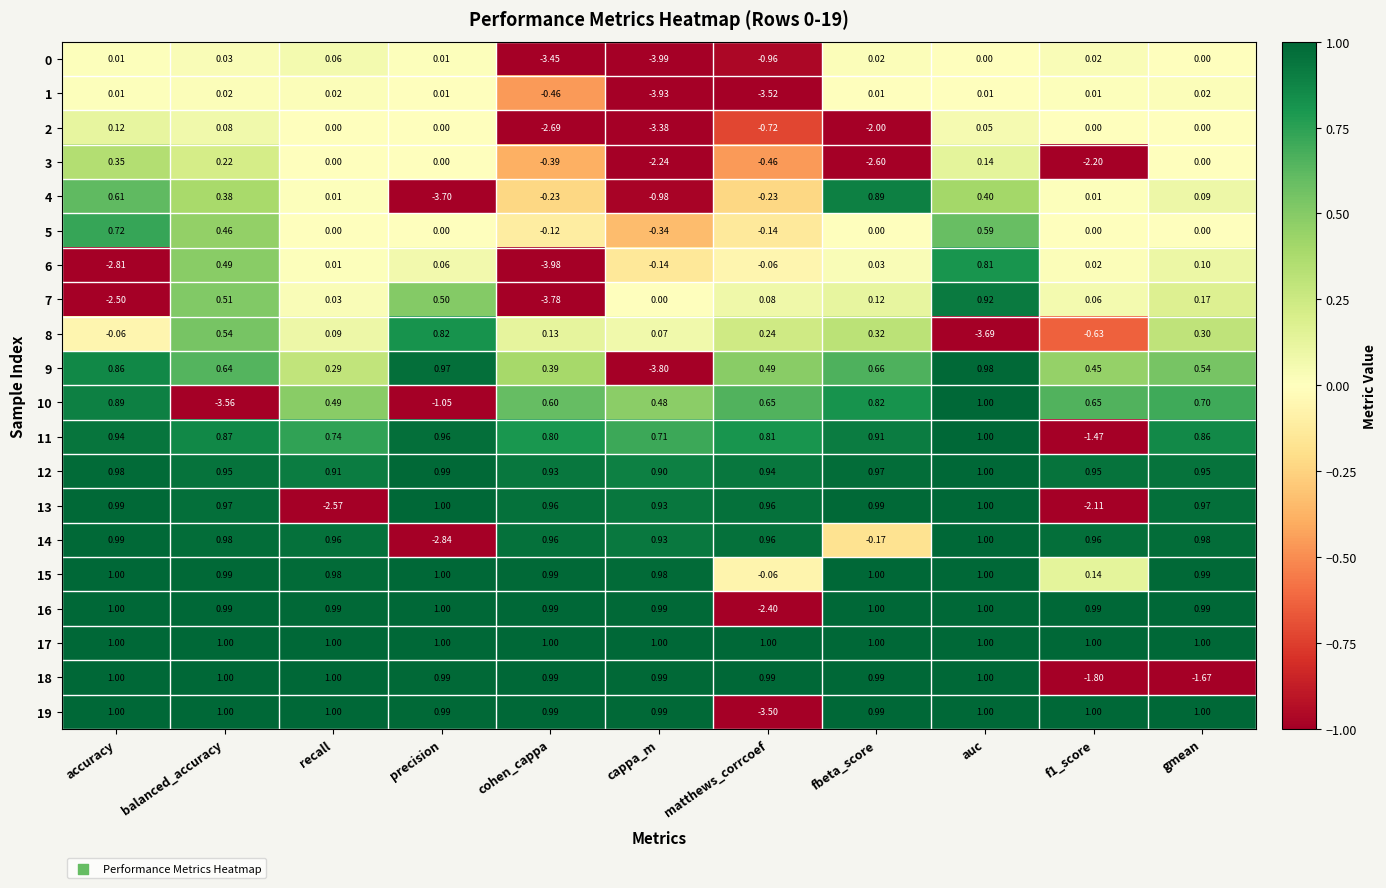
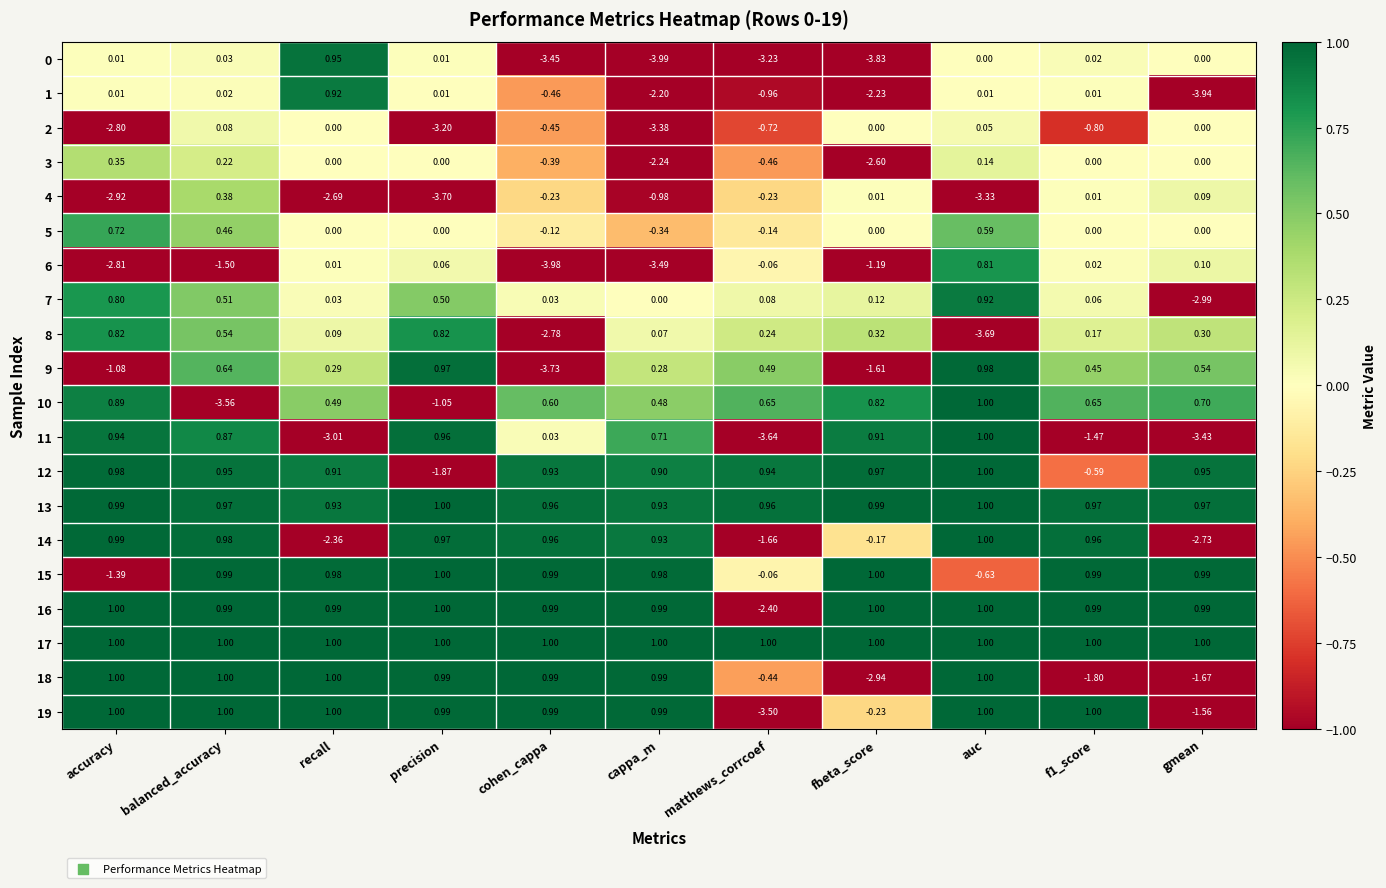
  {
    "0": {
      "accuracy": 0.01,
      "balanced_accuracy": 0.03,
-     "recall": 0.06,
+     "recall": 0.95,
      "precision": 0.01,
      "cohen_cappa": -3.45,
      "cappa_m": -3.99,
-     "matthews_corrcoef": -0.96,
-     "fbeta_score": 0.02,
+     "matthews_corrcoef": -3.23,
+     "fbeta_score": -3.83,
      "auc": 0.00,
      "f1_score": 0.02,
      "gmean": 0.00
    },
    "1": {
      "accuracy": 0.01,
      "balanced_accuracy": 0.02,
-     "recall": 0.02,
+     "recall": 0.92,
      "precision": 0.01,
      "cohen_cappa": -0.46,
-     "cappa_m": -3.93,
-     "matthews_corrcoef": -3.52,
-     "fbeta_score": 0.01,
+     "cappa_m": -2.20,
+     "matthews_corrcoef": -0.96,
+     "fbeta_score": -2.23,
      "auc": 0.01,
      "f1_score": 0.01,
-     "gmean": 0.02
+     "gmean": -3.94
    },
    "2": {
-     "accuracy": 0.12,
+     "accuracy": -2.80,
      "balanced_accuracy": 0.08,
      "recall": 0.00,
-     "precision": 0.00,
-     "cohen_cappa": -2.69,
+     "precision": -3.20,
+     "cohen_cappa": -0.45,
      "cappa_m": -3.38,
      "matthews_corrcoef": -0.72,
-     "fbeta_score": -2.00,
+     "fbeta_score": 0.00,
      "auc": 0.05,
-     "f1_score": 0.00,
+     "f1_score": -0.80,
      "gmean": 0.00
    },
    "3": {
      "accuracy": 0.35,
      "balanced_accuracy": 0.22,
      "recall": 0.00,
      "precision": 0.00,
      "cohen_cappa": -0.39,
      "cappa_m": -2.24,
      "matthews_corrcoef": -0.46,
      "fbeta_score": -2.60,
      "auc": 0.14,
-     "f1_score": -2.20,
+     "f1_score": 0.00,
      "gmean": 0.00
    },
    "4": {
-     "accuracy": 0.61,
+     "accuracy": -2.92,
      "balanced_accuracy": 0.38,
-     "recall": 0.01,
+     "recall": -2.69,
      "precision": -3.70,
      "cohen_cappa": -0.23,
      "cappa_m": -0.98,
      "matthews_corrcoef": -0.23,
-     "fbeta_score": 0.89,
-     "auc": 0.40,
+     "fbeta_score": 0.01,
+     "auc": -3.33,
      "f1_score": 0.01,
      "gmean": 0.09
    },
    "6": {
      "accuracy": -2.81,
-     "balanced_accuracy": 0.49,
+     "balanced_accuracy": -1.50,
      "recall": 0.01,
      "precision": 0.06,
      "cohen_cappa": -3.98,
-     "cappa_m": -0.14,
+     "cappa_m": -3.49,
      "matthews_corrcoef": -0.06,
-     "fbeta_score": 0.03,
+     "fbeta_score": -1.19,
      "auc": 0.81,
      "f1_score": 0.02,
      "gmean": 0.10
    },
    "7": {
-     "accuracy": -2.50,
+     "accuracy": 0.80,
      "balanced_accuracy": 0.51,
      "recall": 0.03,
      "precision": 0.50,
-     "cohen_cappa": -3.78,
+     "cohen_cappa": 0.03,
      "cappa_m": 0.00,
      "matthews_corrcoef": 0.08,
      "fbeta_score": 0.12,
      "auc": 0.92,
      "f1_score": 0.06,
-     "gmean": 0.17
+     "gmean": -2.99
    },
    "8": {
-     "accuracy": -0.06,
+     "accuracy": 0.82,
      "balanced_accuracy": 0.54,
      "recall": 0.09,
      "precision": 0.82,
-     "cohen_cappa": 0.13,
+     "cohen_cappa": -2.78,
      "cappa_m": 0.07,
      "matthews_corrcoef": 0.24,
      "fbeta_score": 0.32,
      "auc": -3.69,
-     "f1_score": -0.63,
+     "f1_score": 0.17,
      "gmean": 0.30
    },
    "9": {
-     "accuracy": 0.86,
+     "accuracy": -1.08,
      "balanced_accuracy": 0.64,
      "recall": 0.29,
      "precision": 0.97,
-     "cohen_cappa": 0.39,
-     "cappa_m": -3.80,
+     "cohen_cappa": -3.73,
+     "cappa_m": 0.28,
      "matthews_corrcoef": 0.49,
-     "fbeta_score": 0.66,
+     "fbeta_score": -1.61,
      "auc": 0.98,
      "f1_score": 0.45,
      "gmean": 0.54
    },
    "11": {
      "accuracy": 0.94,
      "balanced_accuracy": 0.87,
-     "recall": 0.74,
+     "recall": -3.01,
      "precision": 0.96,
-     "cohen_cappa": 0.80,
+     "cohen_cappa": 0.03,
      "cappa_m": 0.71,
-     "matthews_corrcoef": 0.81,
+     "matthews_corrcoef": -3.64,
      "fbeta_score": 0.91,
      "auc": 1.00,
      "f1_score": -1.47,
-     "gmean": 0.86
+     "gmean": -3.43
    },
    "12": {
      "accuracy": 0.98,
      "balanced_accuracy": 0.95,
      "recall": 0.91,
-     "precision": 0.99,
+     "precision": -1.87,
      "cohen_cappa": 0.93,
      "cappa_m": 0.90,
      "matthews_corrcoef": 0.94,
      "fbeta_score": 0.97,
      "auc": 1.00,
-     "f1_score": 0.95,
+     "f1_score": -0.59,
      "gmean": 0.95
    },
    "13": {
      "accuracy": 0.99,
      "balanced_accuracy": 0.97,
-     "recall": -2.57,
+     "recall": 0.93,
      "precision": 1.00,
      "cohen_cappa": 0.96,
      "cappa_m": 0.93,
      "matthews_corrcoef": 0.96,
      "fbeta_score": 0.99,
      "auc": 1.00,
-     "f1_score": -2.11,
+     "f1_score": 0.97,
      "gmean": 0.97
    },
    "14": {
      "accuracy": 0.99,
      "balanced_accuracy": 0.98,
-     "recall": 0.96,
-     "precision": -2.84,
+     "recall": -2.36,
+     "precision": 0.97,
      "cohen_cappa": 0.96,
      "cappa_m": 0.93,
-     "matthews_corrcoef": 0.96,
+     "matthews_corrcoef": -1.66,
      "fbeta_score": -0.17,
      "auc": 1.00,
      "f1_score": 0.96,
-     "gmean": 0.98
+     "gmean": -2.73
    },
    "15": {
-     "accuracy": 1.00,
+     "accuracy": -1.39,
      "balanced_accuracy": 0.99,
      "recall": 0.98,
      "precision": 1.00,
      "cohen_cappa": 0.99,
      "cappa_m": 0.98,
      "matthews_corrcoef": -0.06,
      "fbeta_score": 1.00,
-     "auc": 1.00,
-     "f1_score": 0.14,
+     "auc": -0.63,
+     "f1_score": 0.99,
      "gmean": 0.99
    },
    "18": {
      "accuracy": 1.00,
      "balanced_accuracy": 1.00,
      "recall": 1.00,
      "precision": 0.99,
      "cohen_cappa": 0.99,
      "cappa_m": 0.99,
-     "matthews_corrcoef": 0.99,
-     "fbeta_score": 0.99,
+     "matthews_corrcoef": -0.44,
+     "fbeta_score": -2.94,
      "auc": 1.00,
      "f1_score": -1.80,
      "gmean": -1.67
    },
    "19": {
      "accuracy": 1.00,
      "balanced_accuracy": 1.00,
      "recall": 1.00,
      "precision": 0.99,
      "cohen_cappa": 0.99,
      "cappa_m": 0.99,
      "matthews_corrcoef": -3.50,
-     "fbeta_score": 0.99,
+     "fbeta_score": -0.23,
      "auc": 1.00,
      "f1_score": 1.00,
-     "gmean": 1.00
+     "gmean": -1.56
    }
  }
